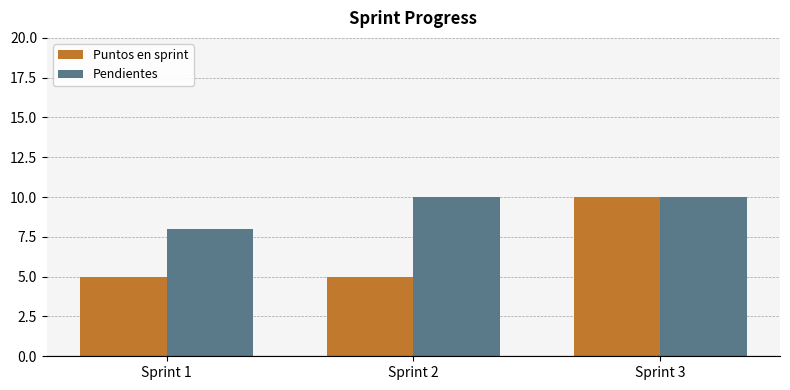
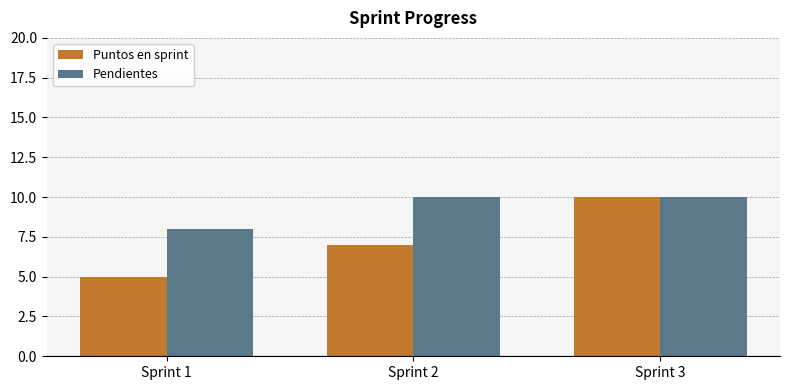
  {
    "Puntos en sprint": {
      "Sprint 1": 5,
-     "Sprint 2": 5,
+     "Sprint 2": 7,
      "Sprint 3": 10
    },
    "Pendientes": {
      "Sprint 1": 8,
      "Sprint 2": 10,
      "Sprint 3": 10
    }
  }
